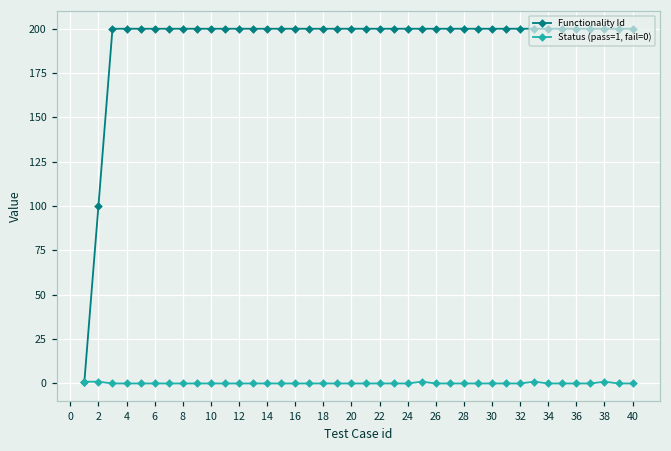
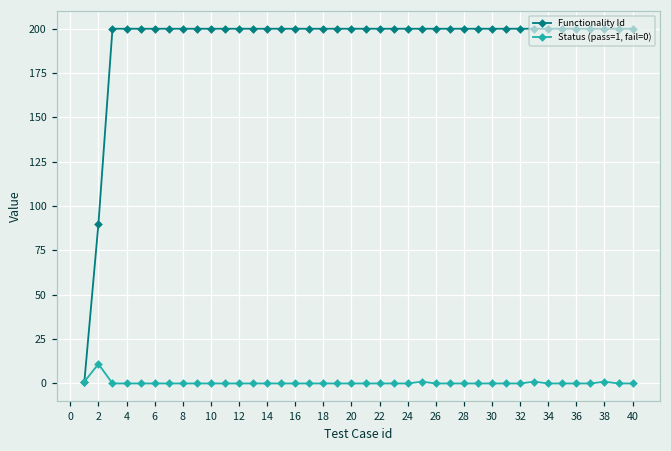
  {
    "Functionality Id": {
-     "2": 100,
+     "2": 90,
      "4": 200,
      "6": 200,
      "8": 200,
      "10": 200,
      "12": 200,
      "14": 200,
      "16": 200,
      "18": 200,
      "20": 200,
      "22": 200,
      "24": 200,
      "26": 200,
      "28": 200,
      "30": 200,
      "32": 200
    },
    "Status (pass=1, fail=0)": {
-     "2": 1,
+     "2": 11,
      "4": 0,
      "6": 0,
      "8": 0,
      "10": 0,
      "12": 0,
      "14": 0,
      "16": 0,
      "18": 0,
      "20": 0,
      "22": 0,
      "24": 0,
      "26": 0,
      "28": 0,
      "30": 0,
      "32": 0,
      "34": 0,
      "36": 0,
      "38": 1,
      "40": 0
    }
  }
